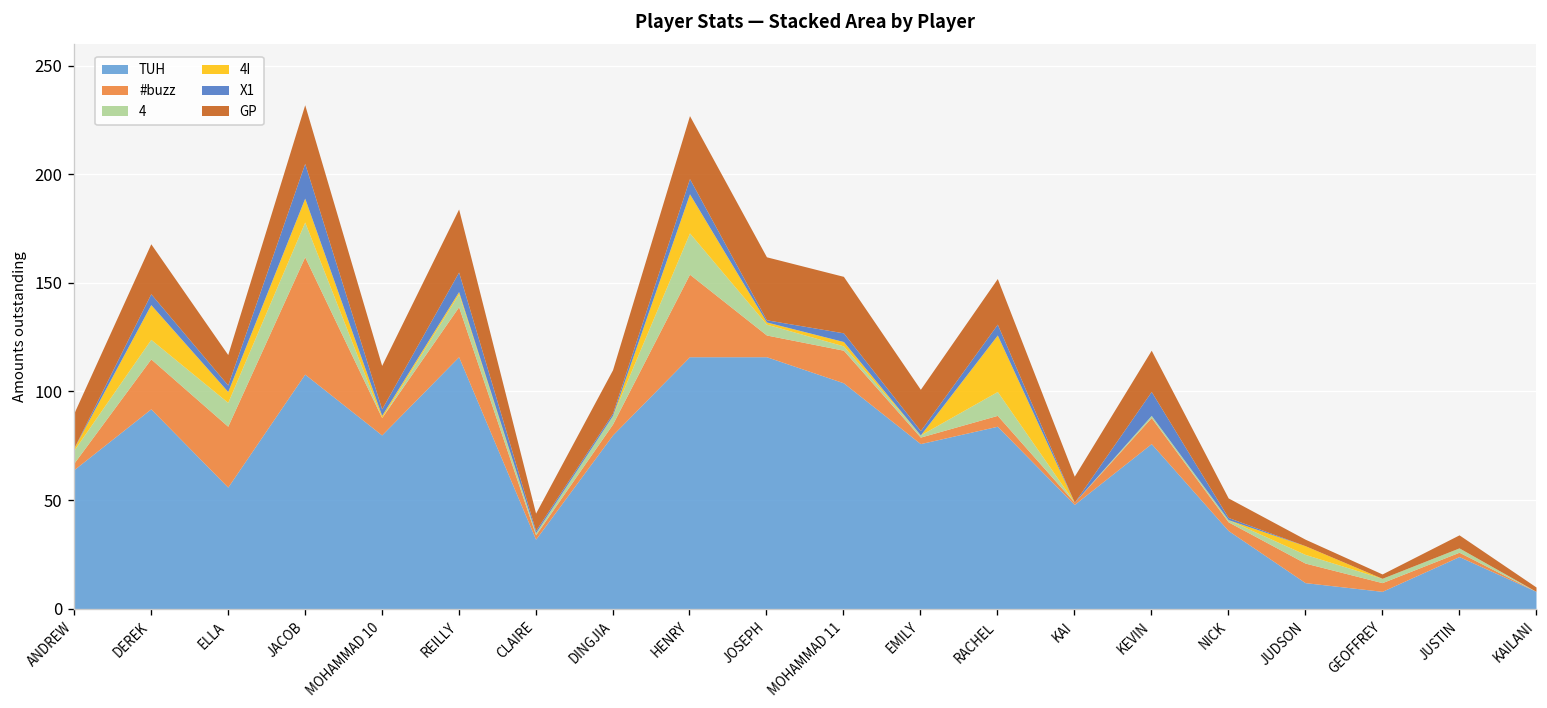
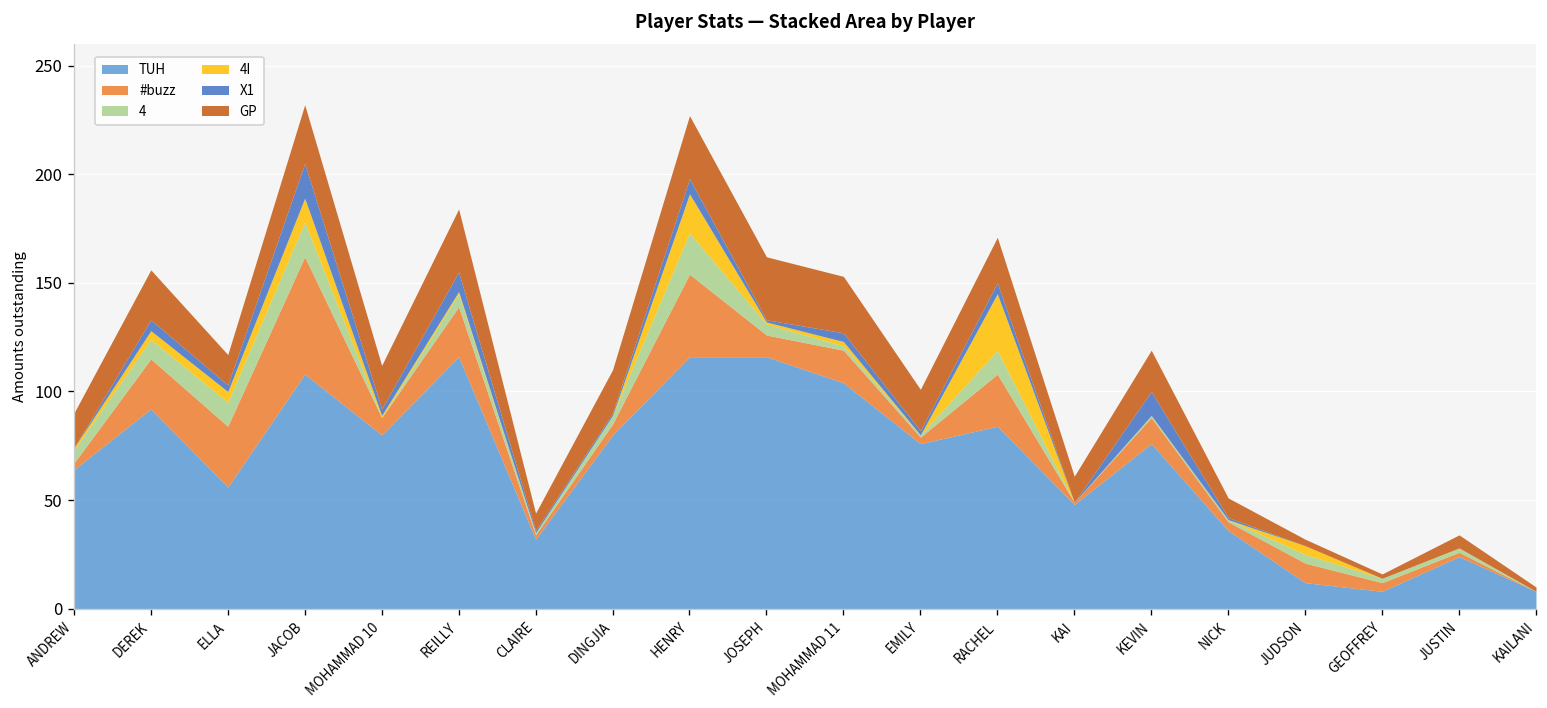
  {
    "#buzz": {
      "ANDREW": 3,
      "DEREK": 23,
      "ELLA": 28,
      "JACOB": 54,
      "REILLY": 23,
      "DINGJIA": 5,
      "HENRY": 38,
      "JOSEPH": 10,
      "MOHAMMAD 11": 15,
-     "RACHEL": 5,
+     "RACHEL": 24,
      "JUDSON": 9,
      "GEOFFREY": 4,
      "JUSTIN": 2
    },
    "4": {
      "DEREK": 9,
      "ELLA": 11,
      "JACOB": 16,
      "HENRY": 19,
      "MOHAMMAD 11": 2,
      "RACHEL": 11,
      "JUDSON": 4
    },
    "4I": {
-     "DEREK": 16,
+     "DEREK": 4,
      "ELLA": 5,
      "JACOB": 11,
      "HENRY": 18,
      "MOHAMMAD 11": 2,
      "RACHEL": 26
    },
    "GP": {
      "ANDREW": 16,
      "DEREK": 23,
      "ELLA": 14,
      "JACOB": 27,
      "MOHAMMAD 10": 20,
      "REILLY": 29,
      "CLAIRE": 8,
      "DINGJIA": 20,
      "HENRY": 29,
      "JOSEPH": 29,
      "MOHAMMAD 11": 26,
      "EMILY": 19,
      "RACHEL": 21,
      "KAI": 12,
      "KEVIN": 19,
      "NICK": 9,
      "JUDSON": 3,
      "GEOFFREY": 2,
      "JUSTIN": 6,
      "KAILANI": 2
    }
  }
